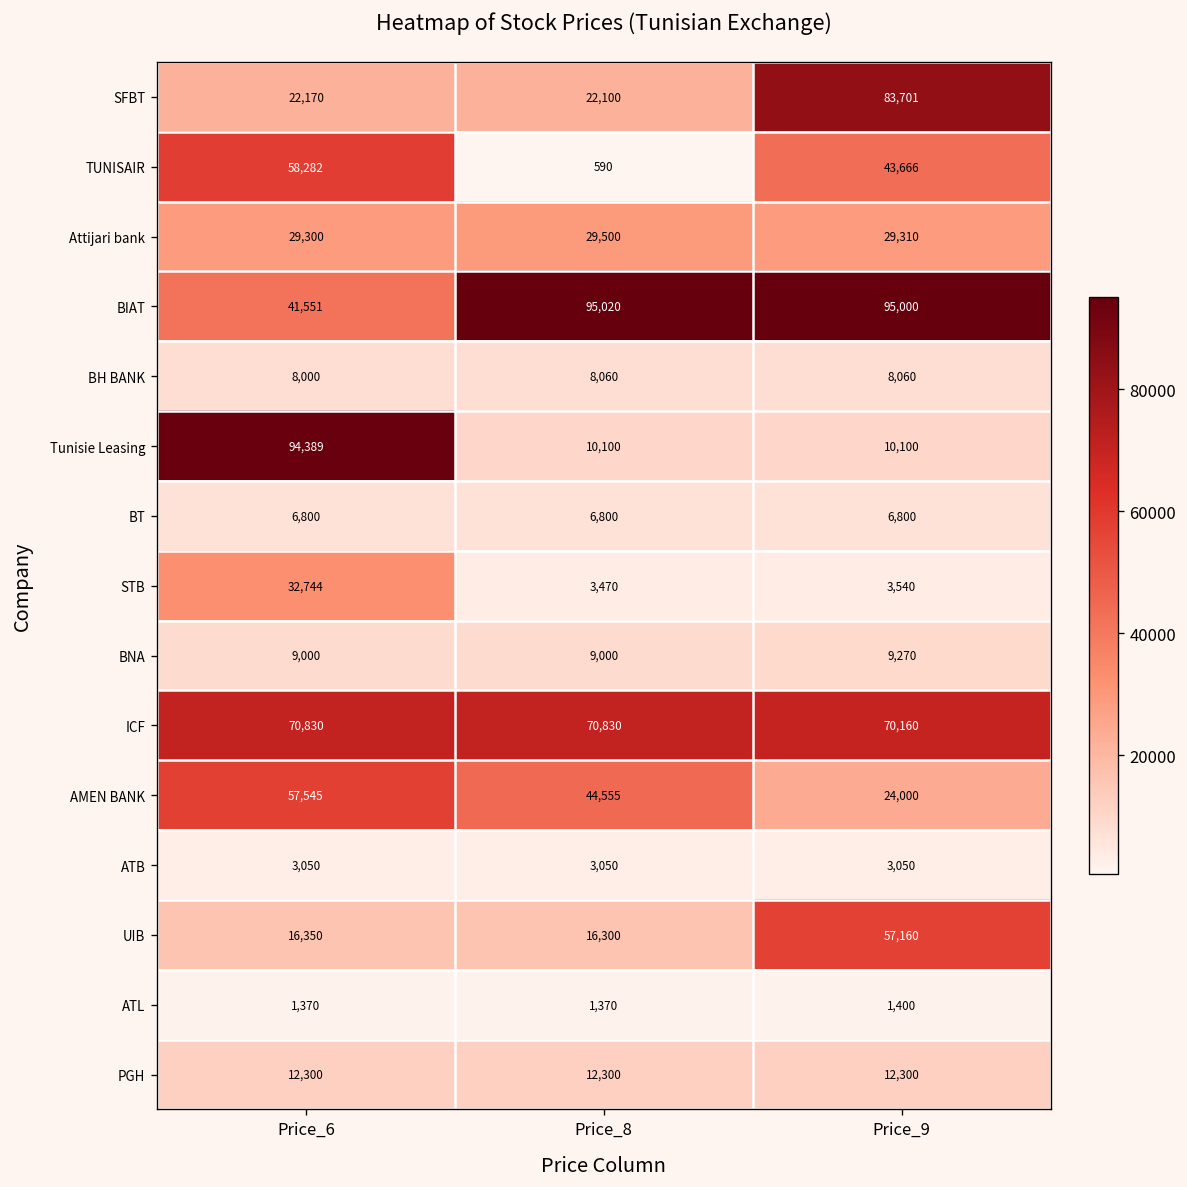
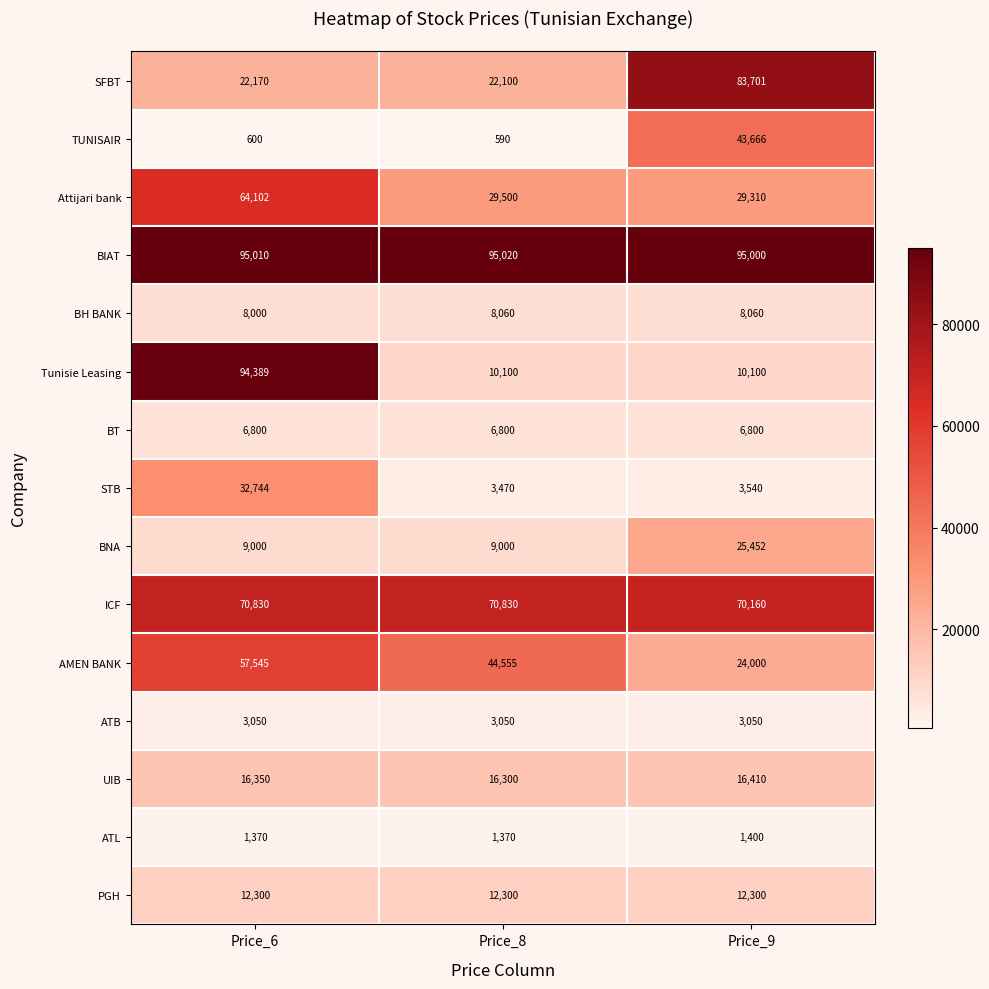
  {
    "SFBT": {
      "Price_6": "22,170",
      "Price_8": "22,100",
      "Price_9": "83,701"
    },
    "TUNISAIR": {
-     "Price_6": "58,282",
+     "Price_6": "600",
      "Price_8": "590",
      "Price_9": "43,666"
    },
    "Attijari bank": {
-     "Price_6": "29,300",
+     "Price_6": "64,102",
      "Price_8": "29,500",
      "Price_9": "29,310"
    },
    "BIAT": {
-     "Price_6": "41,551",
+     "Price_6": "95,010",
      "Price_8": "95,020",
      "Price_9": "95,000"
    },
    "BH BANK": {
      "Price_6": "8,000",
      "Price_8": "8,060",
      "Price_9": "8,060"
    },
    "Tunisie Leasing": {
      "Price_6": "94,389",
      "Price_8": "10,100",
      "Price_9": "10,100"
    },
    "BT": {
      "Price_6": "6,800",
      "Price_8": "6,800",
      "Price_9": "6,800"
    },
    "STB": {
      "Price_6": "32,744",
      "Price_8": "3,470",
      "Price_9": "3,540"
    },
    "BNA": {
      "Price_6": "9,000",
      "Price_8": "9,000",
-     "Price_9": "9,270"
+     "Price_9": "25,452"
    },
    "ICF": {
      "Price_6": "70,830",
      "Price_8": "70,830",
      "Price_9": "70,160"
    },
    "AMEN BANK": {
      "Price_6": "57,545",
      "Price_8": "44,555",
      "Price_9": "24,000"
    },
    "ATB": {
      "Price_6": "3,050",
      "Price_8": "3,050",
      "Price_9": "3,050"
    },
    "UIB": {
      "Price_6": "16,350",
      "Price_8": "16,300",
-     "Price_9": "57,160"
+     "Price_9": "16,410"
    },
    "ATL": {
      "Price_6": "1,370",
      "Price_8": "1,370",
      "Price_9": "1,400"
    },
    "PGH": {
      "Price_6": "12,300",
      "Price_8": "12,300",
      "Price_9": "12,300"
    }
  }
